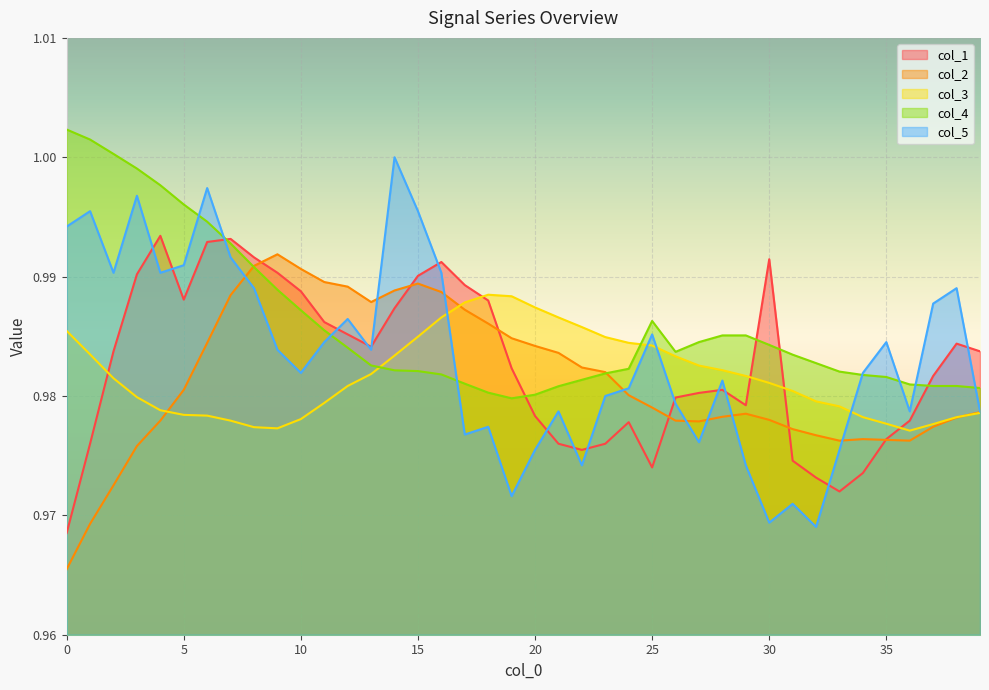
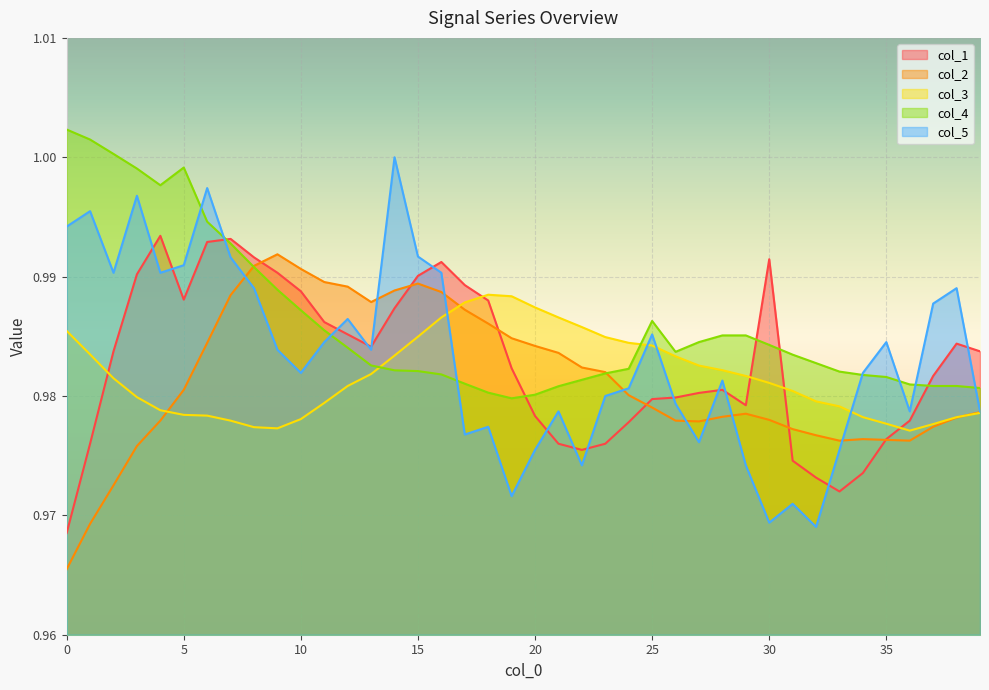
  {
    "col_1": {
      "0": 0.9685,
      "5": 0.9881,
      "10": 0.9888,
      "15": 0.9901,
      "20": 0.9783,
-     "25": 0.9740,
+     "25": 0.9797,
      "30": 0.9915
    },
    "col_4": {
      "0": 1.0023,
-     "5": 0.9960,
+     "5": 0.9991,
      "10": 0.9872,
      "15": 0.9821,
      "20": 0.9801,
      "25": 0.9863,
      "30": 0.9843,
      "35": 0.9816
    },
    "col_5": {
      "0": 0.9942,
      "5": 0.9910,
      "10": 0.9819,
-     "15": 0.9955,
+     "15": 0.9917,
      "20": 0.9755,
      "25": 0.9852,
      "30": 0.9694,
      "35": 0.9845
    }
  }
